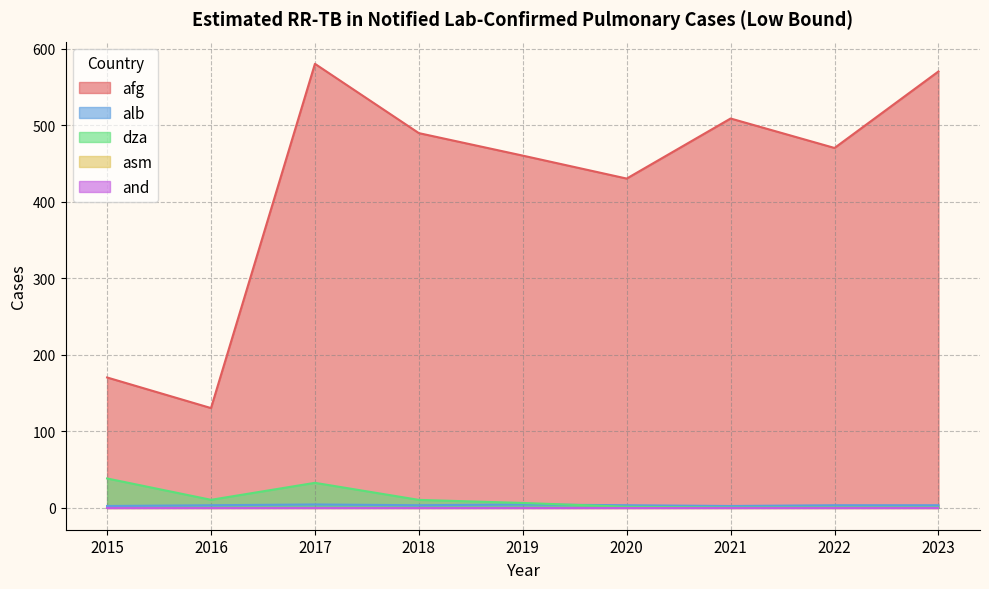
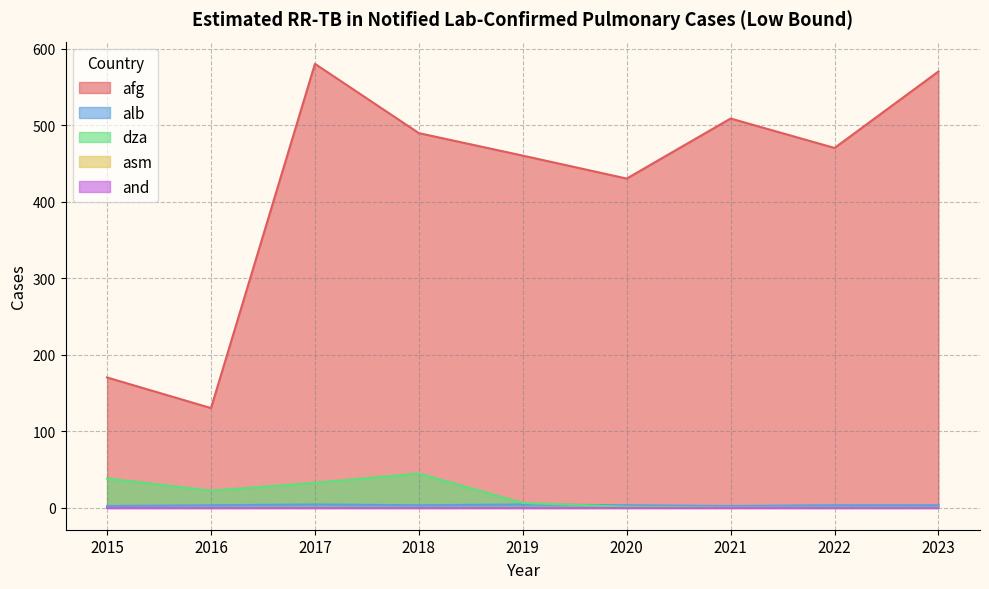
  {
    "afg": {
      "2015": 170,
      "2016": 130,
      "2017": 580,
      "2018": 490,
      "2019": 460,
      "2020": 430,
      "2021": 510,
      "2022": 470,
      "2023": 570
    },
    "alb": {
      "2017": 0
    },
    "dza": {
      "2015": 40,
-     "2016": 10,
+     "2016": 20,
      "2017": 30,
-     "2018": 10
+     "2018": 40
    },
    "and": {
      "2017": 0,
      "2019": 0
    }
  }
